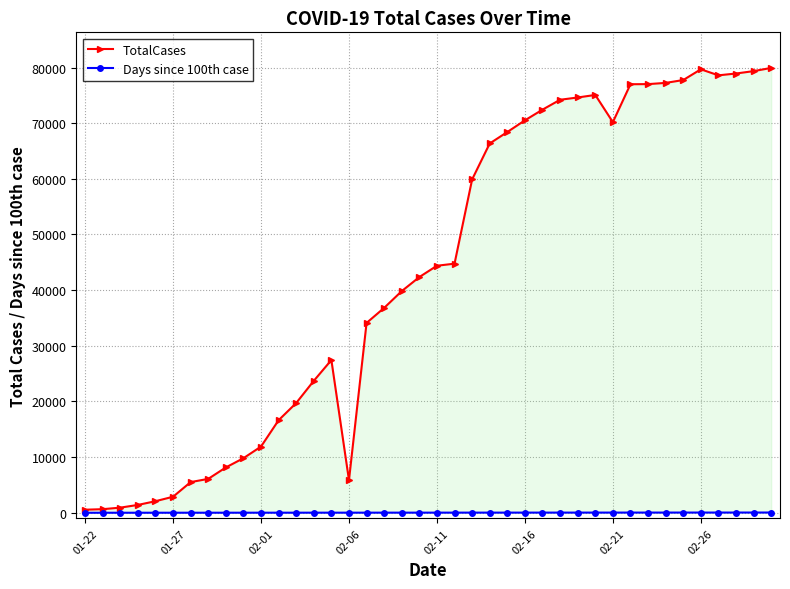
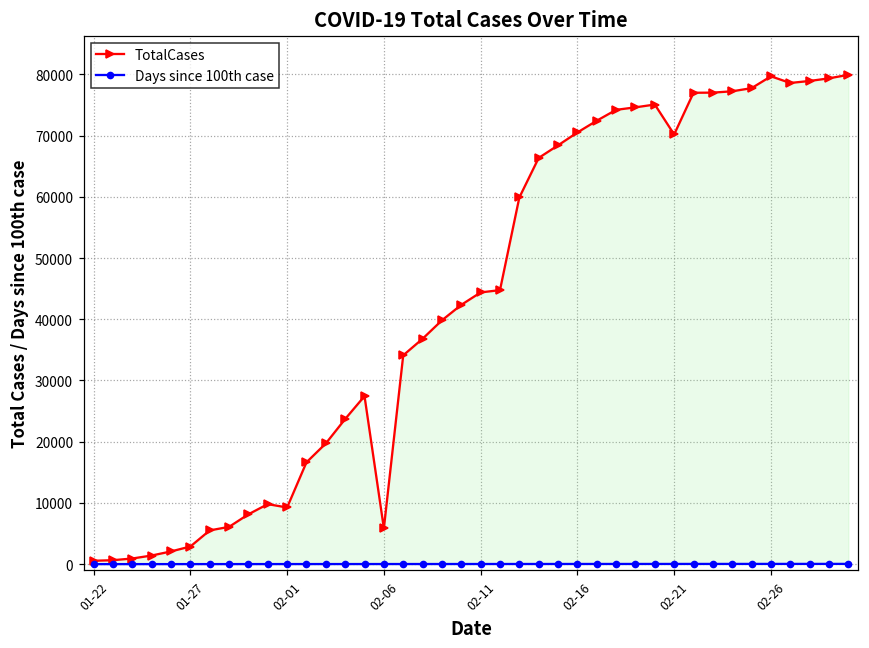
  {
    "TotalCases": {
      "01-22": 1000,
      "01-27": 3000,
-     "02-01": 12000,
+     "02-01": 9000,
      "02-06": 6000,
      "02-11": 44000,
      "02-16": 71000,
      "02-21": 70000,
      "02-26": 80000
    },
    "Days since 100th case": {
      "01-22": 0,
      "01-27": 0,
      "02-01": 0,
      "02-06": 0,
      "02-11": 0,
      "02-16": 0,
      "02-21": 0,
      "02-26": 0
    }
  }
